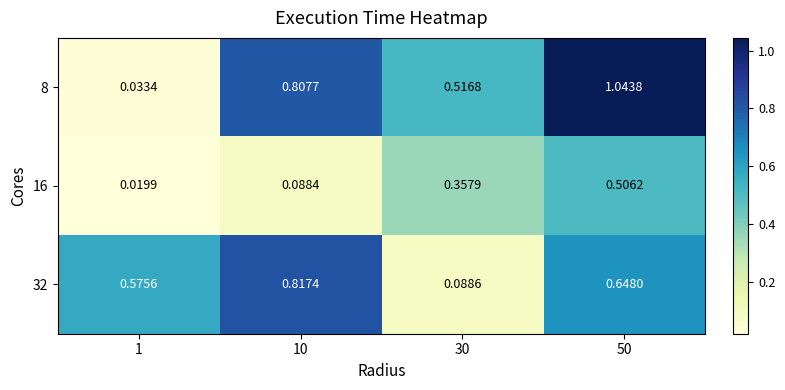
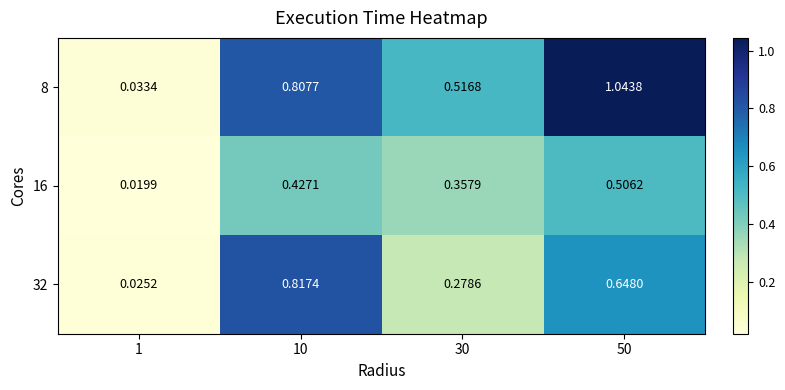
  {
    "8": {
      "1": 0.0334,
      "10": 0.8077,
      "30": 0.5168,
      "50": 1.0438
    },
    "16": {
      "1": 0.0199,
-     "10": 0.0884,
+     "10": 0.4271,
      "30": 0.3579,
      "50": 0.5062
    },
    "32": {
-     "1": 0.5756,
+     "1": 0.0252,
      "10": 0.8174,
-     "30": 0.0886,
+     "30": 0.2786,
      "50": 0.6480
    }
  }
